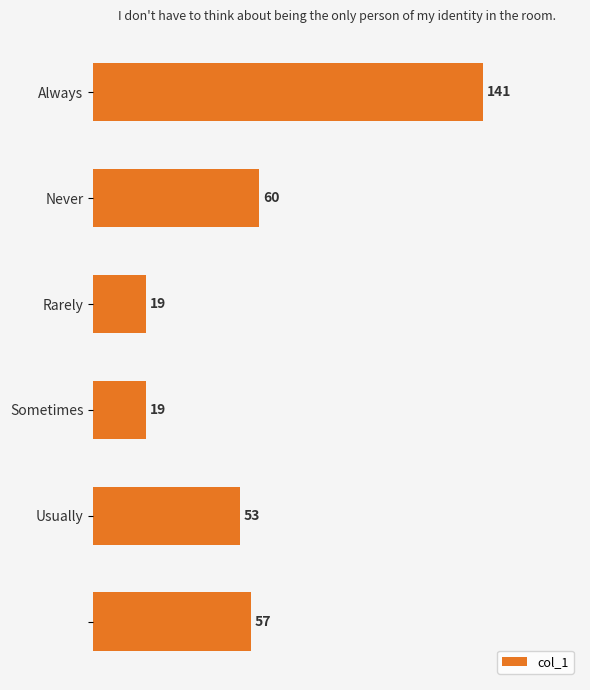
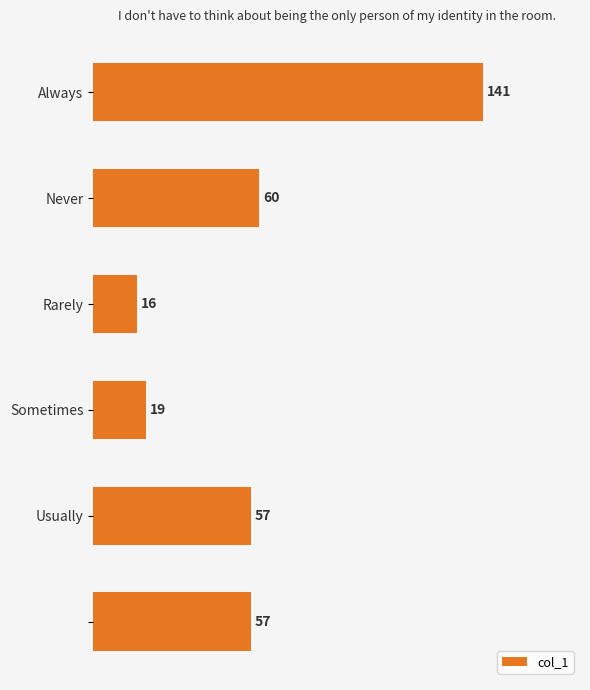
  {
    "Always": 141,
    "Never": 60,
-   "Rarely": 19,
+   "Rarely": 16,
    "Sometimes": 19,
-   "Usually": 53
+   "Usually": 57
  }
